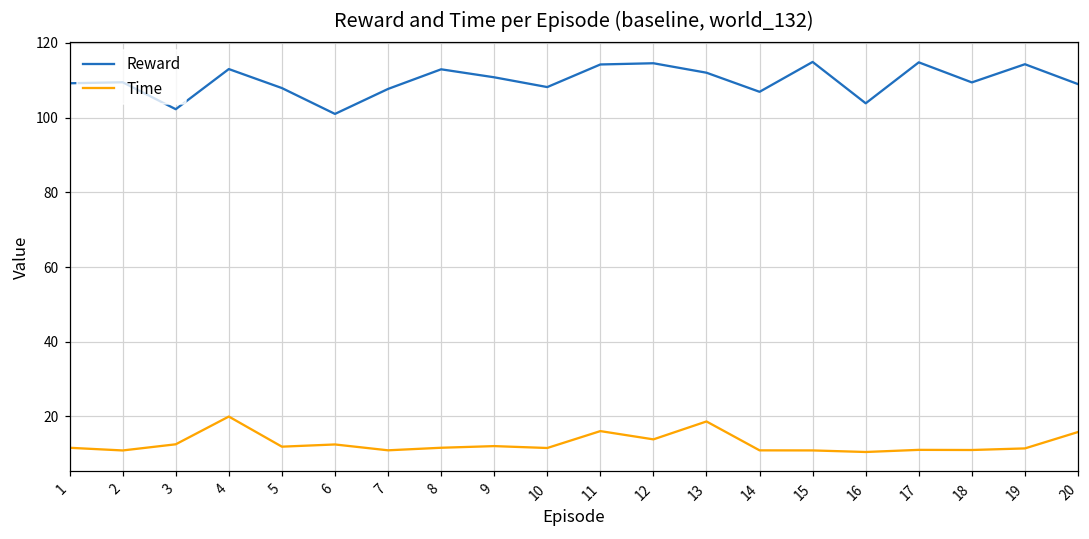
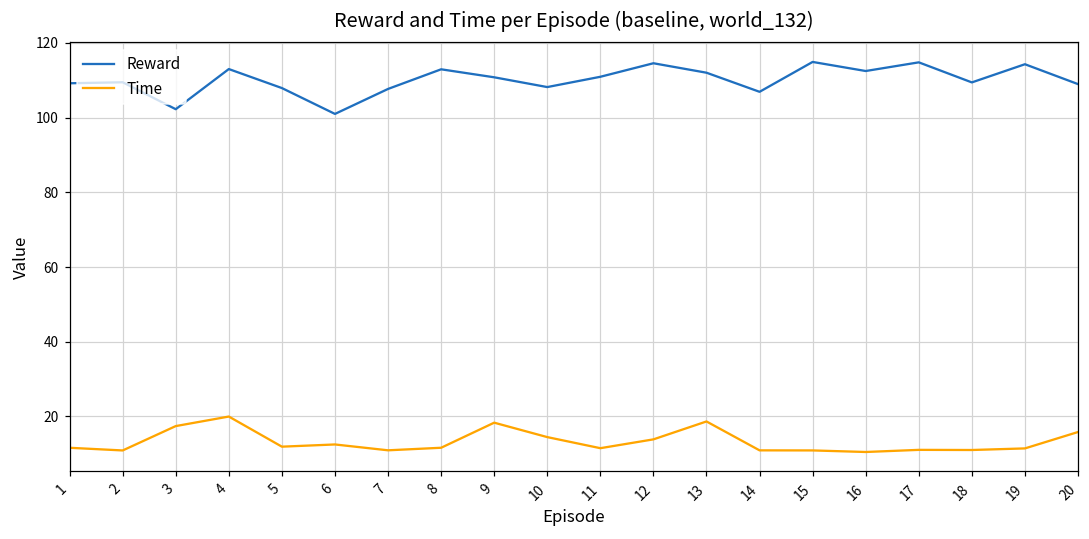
  {
    "Reward": {
      "1": 109,
      "3": 102,
      "4": 113,
      "5": 108,
      "6": 101,
      "7": 108,
      "8": 113,
      "9": 111,
      "10": 108,
-     "11": 114,
+     "11": 111,
      "12": 115,
      "13": 112,
      "14": 107,
      "15": 115,
-     "16": 104,
+     "16": 112,
      "17": 115,
      "18": 109,
      "19": 114,
      "20": 109
    },
    "Time": {
      "1": 12,
      "2": 11,
-     "3": 13,
+     "3": 17,
      "4": 20,
      "5": 12,
      "6": 13,
      "7": 11,
      "8": 12,
-     "9": 12,
-     "10": 12,
-     "11": 16,
+     "9": 18,
+     "10": 14,
+     "11": 12,
      "12": 14,
      "13": 19,
      "14": 11,
      "15": 11,
      "16": 10,
      "17": 11,
      "18": 11,
      "19": 11,
      "20": 16
    }
  }
